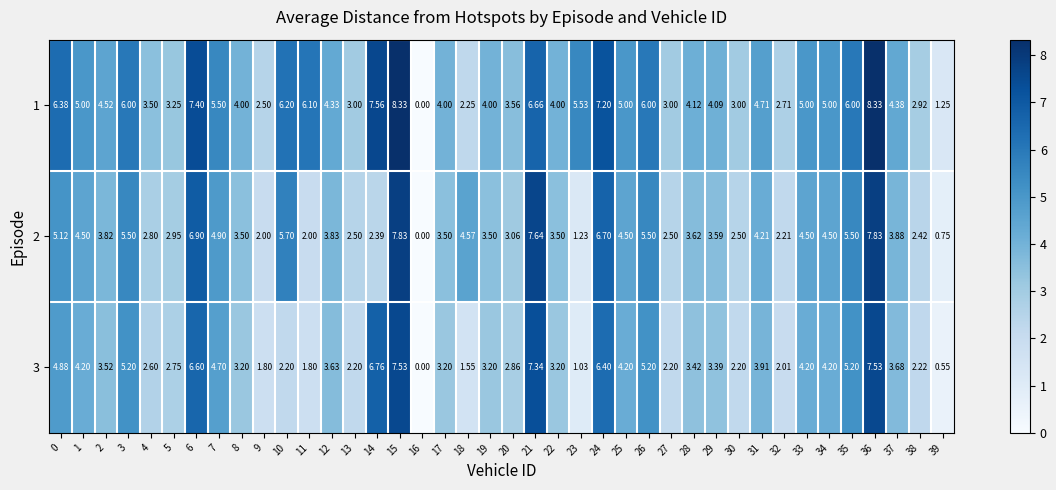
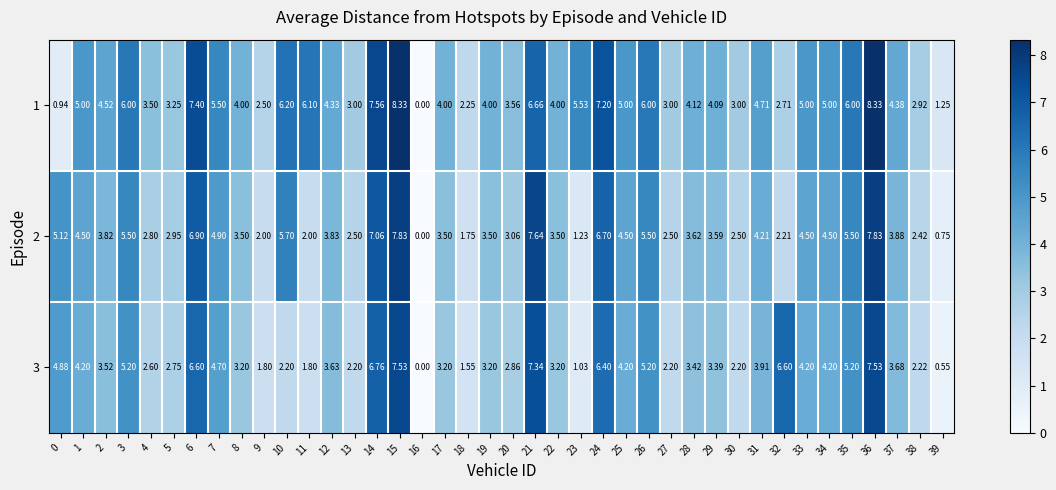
  {
    "1": {
-     "0": 6.38,
+     "0": 0.94,
      "1": 5.00,
      "2": 4.52,
      "3": 6.00,
      "4": 3.50,
      "5": 3.25,
      "6": 7.40,
      "7": 5.50,
      "8": 4.00,
      "9": 2.50,
      "10": 6.20,
      "11": 6.10,
      "12": 4.33,
      "13": 3.00,
      "14": 7.56,
      "15": 8.33,
      "16": 0.00,
      "17": 4.00,
      "18": 2.25,
      "19": 4.00,
      "20": 3.56,
      "21": 6.66,
      "22": 4.00,
      "23": 5.53,
      "24": 7.20,
      "25": 5.00,
      "26": 6.00,
      "27": 3.00,
      "28": 4.12,
      "29": 4.09,
      "30": 3.00,
      "31": 4.71,
      "32": 2.71,
      "33": 5.00,
      "34": 5.00,
      "35": 6.00,
      "36": 8.33,
      "37": 4.38,
      "38": 2.92,
      "39": 1.25
    },
    "2": {
      "0": 5.12,
      "1": 4.50,
      "2": 3.82,
      "3": 5.50,
      "4": 2.80,
      "5": 2.95,
      "6": 6.90,
      "7": 4.90,
      "8": 3.50,
      "9": 2.00,
      "10": 5.70,
      "11": 2.00,
      "12": 3.83,
      "13": 2.50,
-     "14": 2.39,
+     "14": 7.06,
      "15": 7.83,
      "16": 0.00,
      "17": 3.50,
-     "18": 4.57,
+     "18": 1.75,
      "19": 3.50,
      "20": 3.06,
      "21": 7.64,
      "22": 3.50,
      "23": 1.23,
      "24": 6.70,
      "25": 4.50,
      "26": 5.50,
      "27": 2.50,
      "28": 3.62,
      "29": 3.59,
      "30": 2.50,
      "31": 4.21,
      "32": 2.21,
      "33": 4.50,
      "34": 4.50,
      "35": 5.50,
      "36": 7.83,
      "37": 3.88,
      "38": 2.42,
      "39": 0.75
    },
    "3": {
      "0": 4.88,
      "1": 4.20,
      "2": 3.52,
      "3": 5.20,
      "4": 2.60,
      "5": 2.75,
      "6": 6.60,
      "7": 4.70,
      "8": 3.20,
      "9": 1.80,
      "10": 2.20,
      "11": 1.80,
      "12": 3.63,
      "13": 2.20,
      "14": 6.76,
      "15": 7.53,
      "16": 0.00,
      "17": 3.20,
      "18": 1.55,
      "19": 3.20,
      "20": 2.86,
      "21": 7.34,
      "22": 3.20,
      "23": 1.03,
      "24": 6.40,
      "25": 4.20,
      "26": 5.20,
      "27": 2.20,
      "28": 3.42,
      "29": 3.39,
      "30": 2.20,
      "31": 3.91,
-     "32": 2.01,
+     "32": 6.60,
      "33": 4.20,
      "34": 4.20,
      "35": 5.20,
      "36": 7.53,
      "37": 3.68,
      "38": 2.22,
      "39": 0.55
    }
  }
